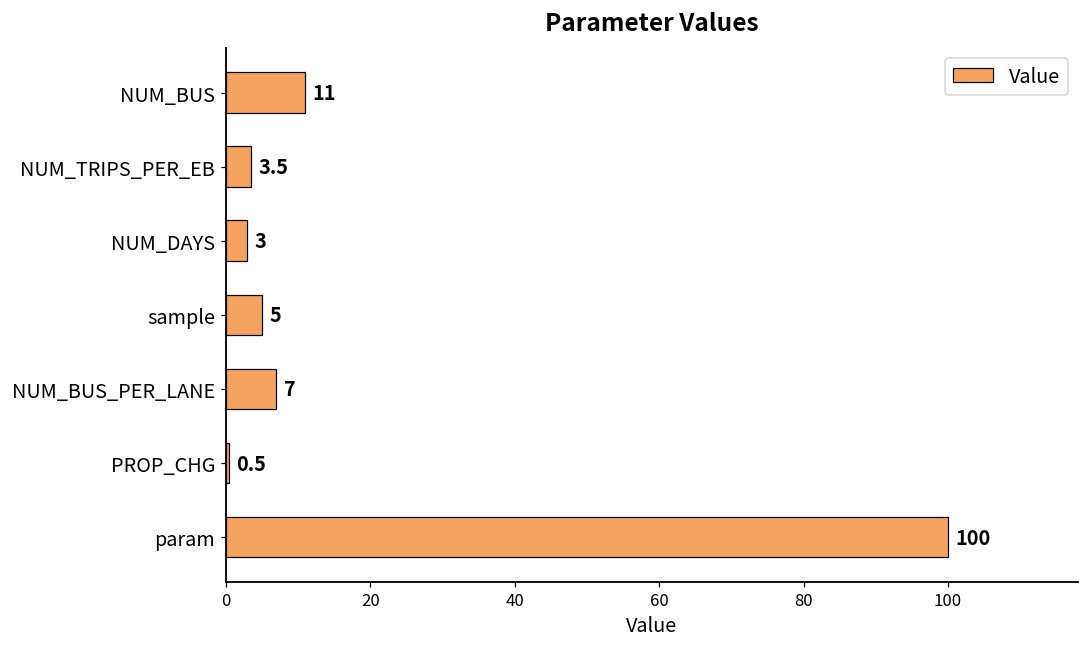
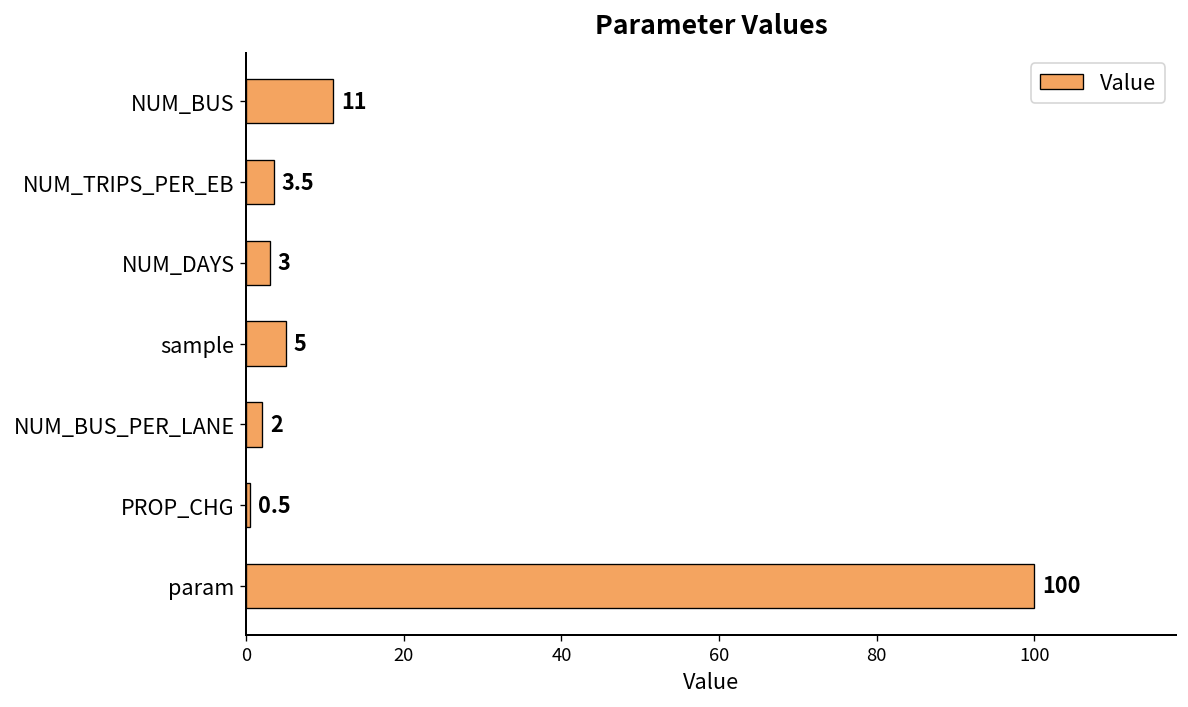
  {
    "NUM_BUS": 11,
    "NUM_TRIPS_PER_EB": 3.5,
    "NUM_DAYS": 3,
    "sample": 5,
-   "NUM_BUS_PER_LANE": 7,
+   "NUM_BUS_PER_LANE": 2,
    "PROP_CHG": 0.5,
    "param": 100
  }
